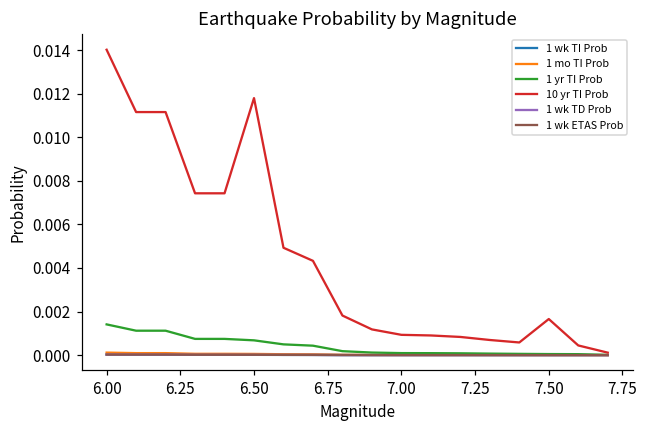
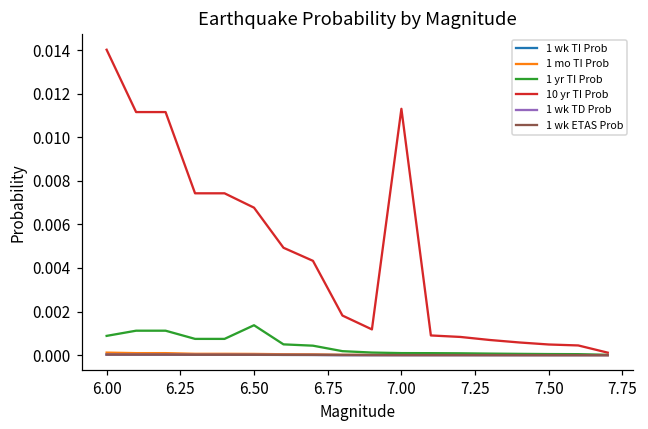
  {
    "1 yr TI Prob": {
-     "6.00": 0.0014,
-     "6.50": 0.0007
+     "6.00": 0.0009,
+     "6.50": 0.0014
    },
    "10 yr TI Prob": {
      "6.00": 0.0140,
-     "6.50": 0.0118,
-     "7.00": 0.0009,
-     "7.50": 0.0017
+     "6.50": 0.0068,
+     "7.00": 0.0113,
+     "7.50": 0.0005
    }
  }
